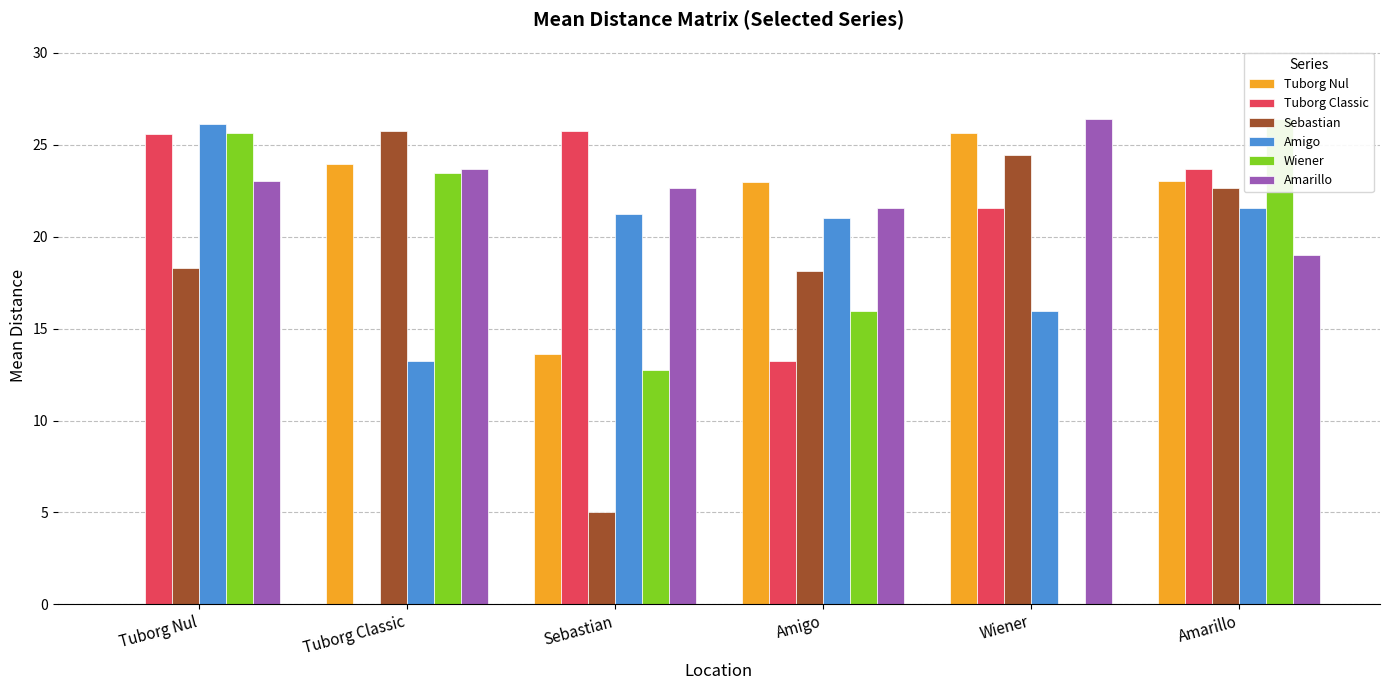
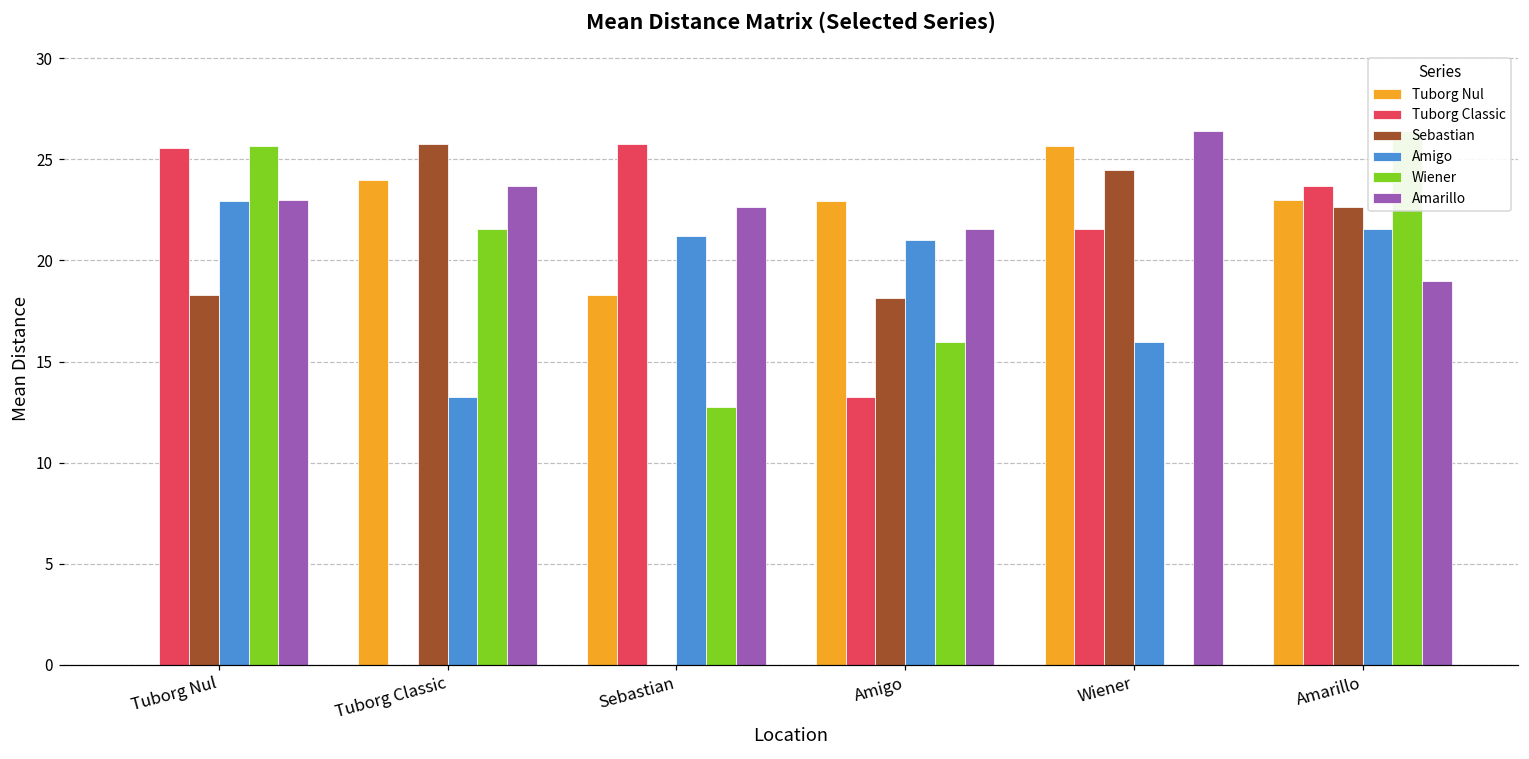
  {
    "Tuborg Nul": {
      "Tuborg Nul": 0.0,
      "Tuborg Classic": 24.0,
-     "Sebastian": 13.6,
+     "Sebastian": 18.3,
      "Amigo": 23.0,
      "Wiener": 25.7,
      "Amarillo": 23.0
    },
    "Tuborg Classic": {
      "Tuborg Nul": 25.6,
      "Tuborg Classic": 0.0,
      "Sebastian": 25.8,
      "Amigo": 13.2,
      "Wiener": 21.5,
      "Amarillo": 23.7
    },
    "Sebastian": {
      "Tuborg Nul": 18.3,
      "Tuborg Classic": 25.8,
-     "Sebastian": 5,
+     "Sebastian": 0,
      "Amigo": 18,
      "Wiener": 24.5,
      "Amarillo": 22.7
    },
    "Amigo": {
-     "Tuborg Nul": 26.2,
+     "Tuborg Nul": 23.0,
      "Tuborg Classic": 13.2,
      "Sebastian": 21.2,
      "Amigo": 21.0,
      "Wiener": 16.0,
      "Amarillo": 21.6
    },
    "Wiener": {
      "Tuborg Nul": 25.7,
-     "Tuborg Classic": 23.4,
+     "Tuborg Classic": 21.5,
      "Sebastian": 12.8,
      "Amigo": 16.0,
      "Wiener": 0.0
    },
    "Amarillo": {
      "Tuborg Nul": 23.0,
      "Tuborg Classic": 23.7,
      "Sebastian": 22.7,
      "Amigo": 21.6,
      "Wiener": 26.4,
      "Amarillo": 19.0
    }
  }
